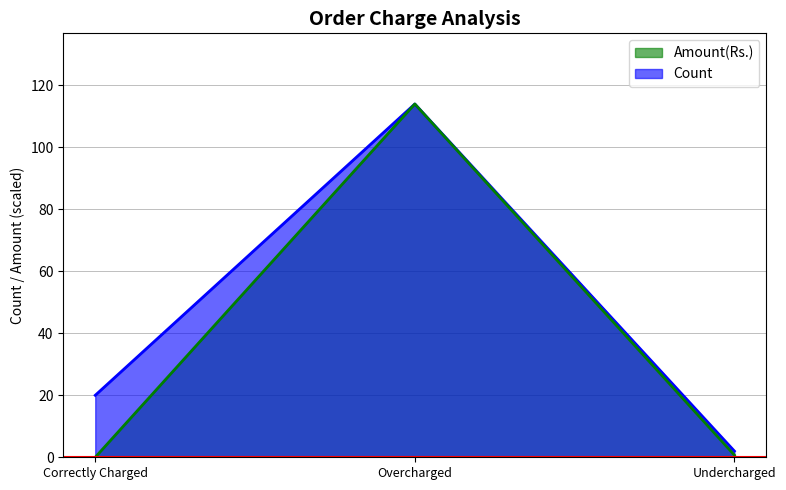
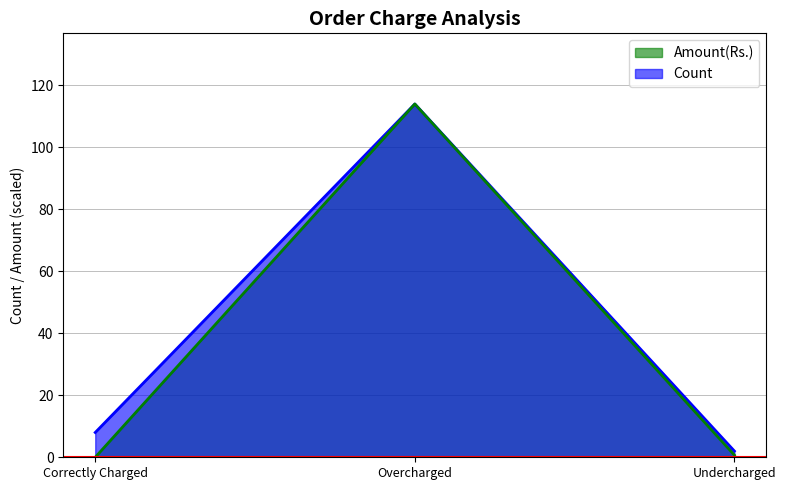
  {
    "Amount(Rs.)": {
      "Correctly Charged": 0,
      "Undercharged": 1
    },
    "Count": {
-     "Correctly Charged": 20,
+     "Correctly Charged": 8,
      "Undercharged": 2
    }
  }
